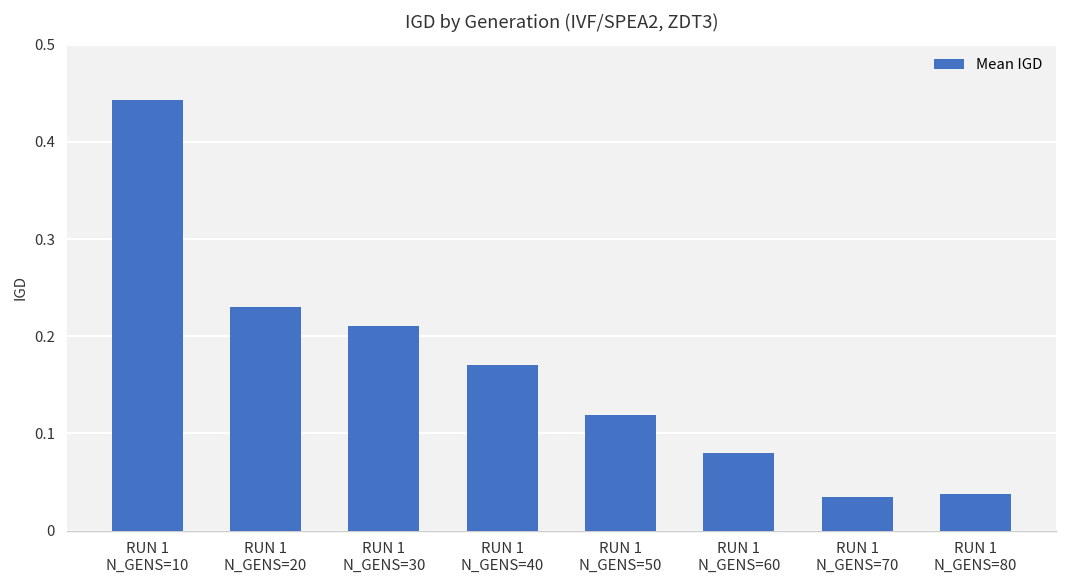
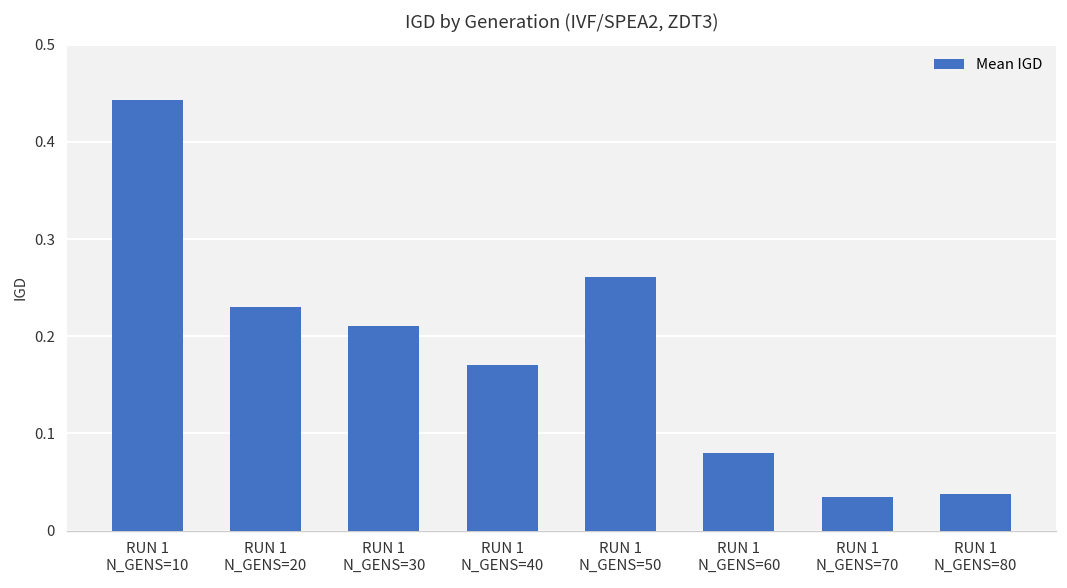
  {
    "RUN 1 N_GENS=10": 0.44,
    "RUN 1 N_GENS=20": 0.23,
    "RUN 1 N_GENS=30": 0.21,
    "RUN 1 N_GENS=40": 0.17,
-   "RUN 1 N_GENS=50": 0.12,
+   "RUN 1 N_GENS=50": 0.26,
    "RUN 1 N_GENS=60": 0.08,
    "RUN 1 N_GENS=70": 0.03,
    "RUN 1 N_GENS=80": 0.04
  }
